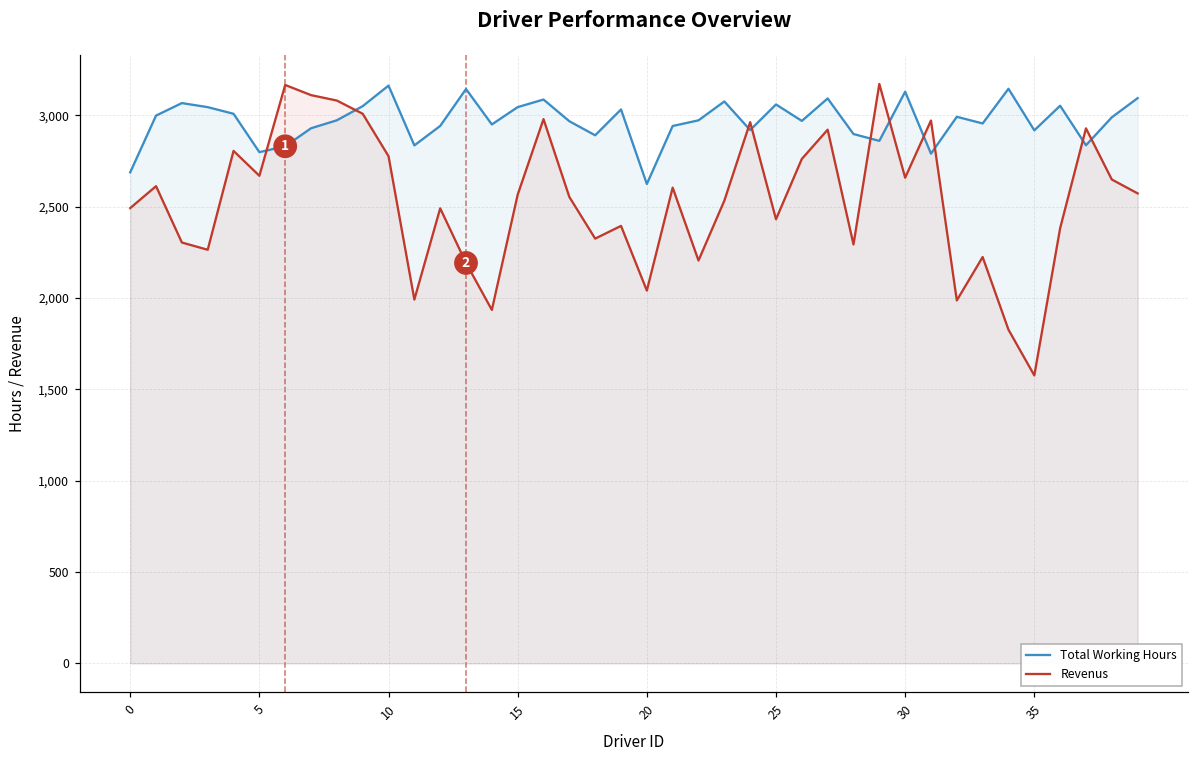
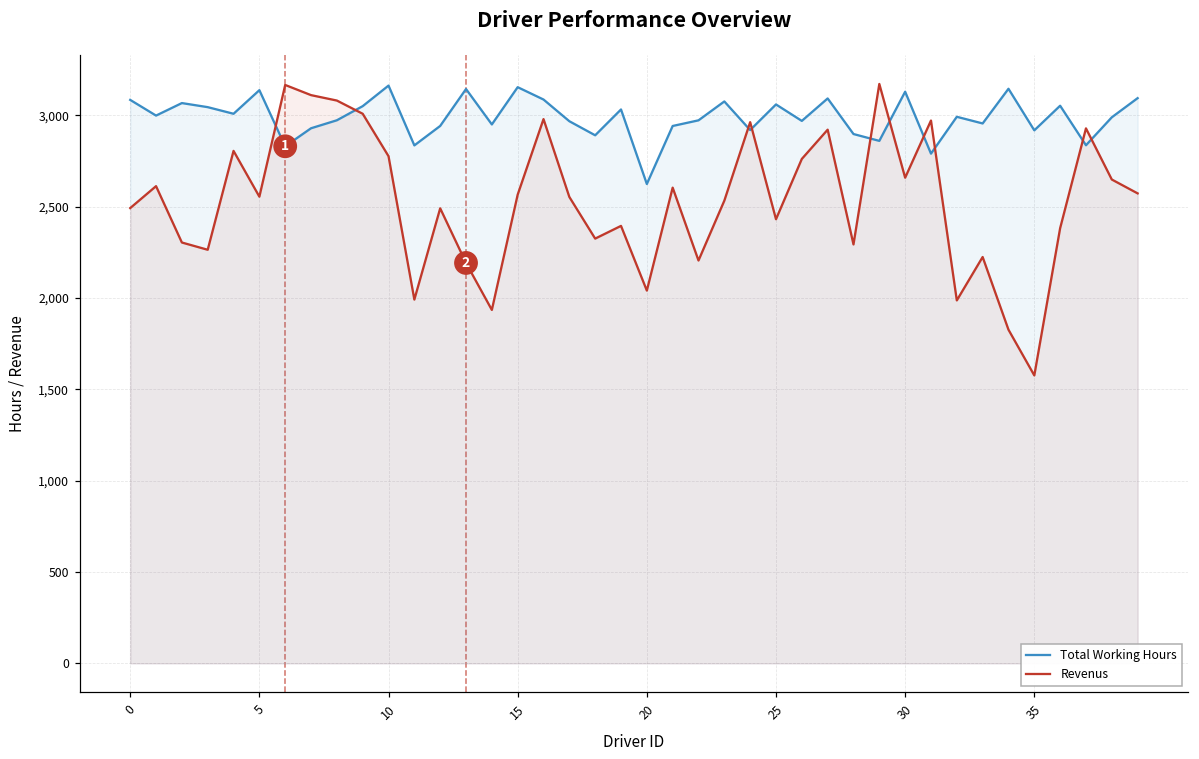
  {
    "Total Working Hours": {
-     "0": "2,690",
-     "5": "2,800",
+     "0": "3,080",
+     "5": "3,140",
      "10": "3,160",
-     "15": "3,050",
+     "15": "3,150",
      "20": "2,620",
      "25": "3,060",
      "30": "3,130",
      "35": "2,920"
    },
    "Revenus": {
      "0": "2,490",
-     "5": "2,670",
+     "5": "2,550",
      "10": "2,780",
      "15": "2,570",
      "20": "2,040",
      "25": "2,430",
      "30": "2,660",
      "35": "1,580"
    }
  }
